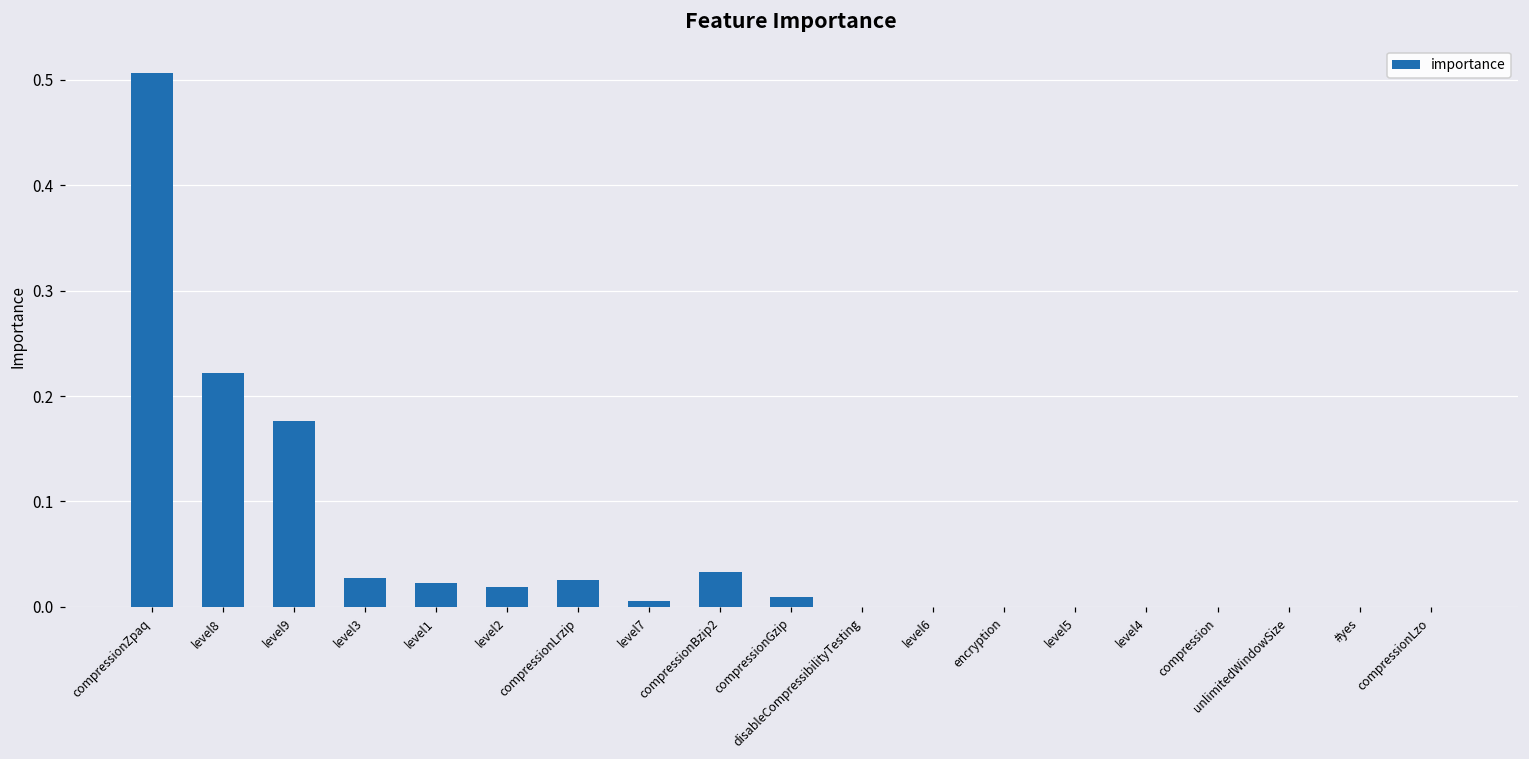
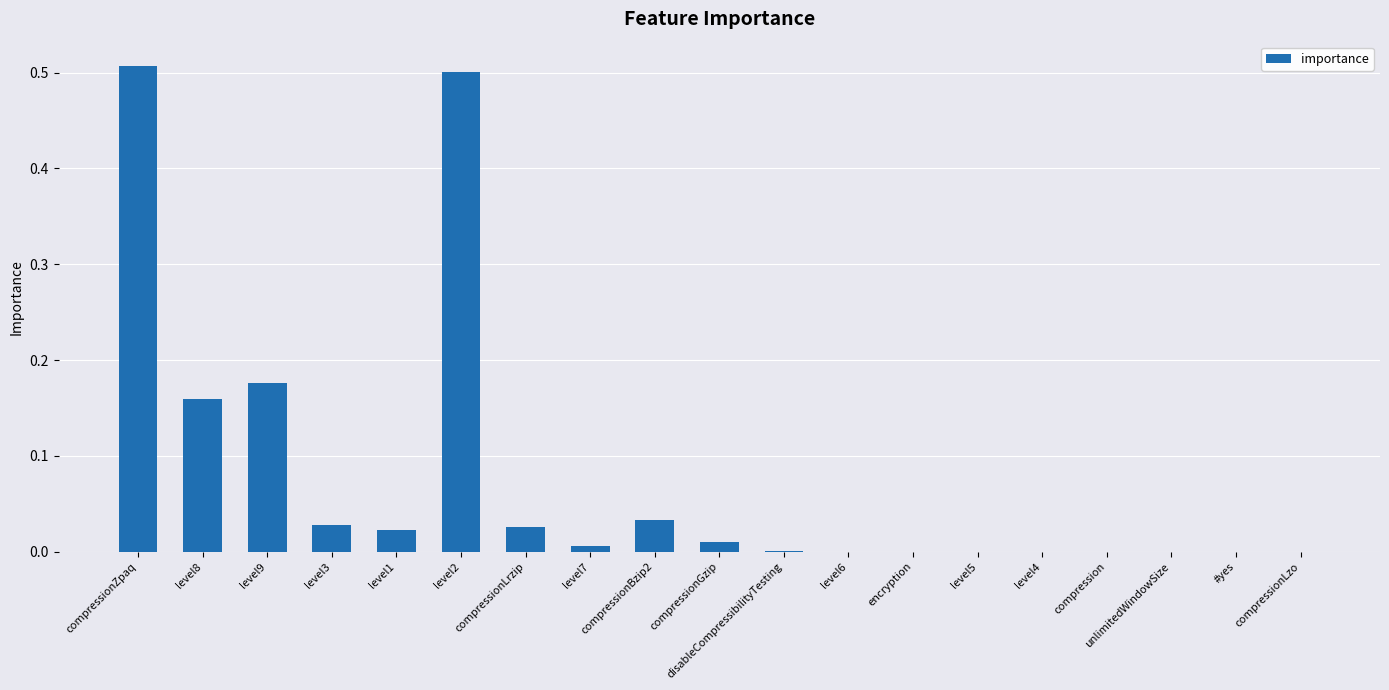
  {
    "compressionZpaq": 0.51,
-   "level8": 0.22,
+   "level8": 0.16,
    "level9": 0.18,
    "level3": 0.03,
    "level1": 0.02,
-   "level2": 0.02,
+   "level2": 0.50,
    "compressionLrzip": 0.03,
    "level7": 0.01,
    "compressionBzip2": 0.03,
    "compressionGzip": 0.01,
    "compressionLzo": 0.00
  }
